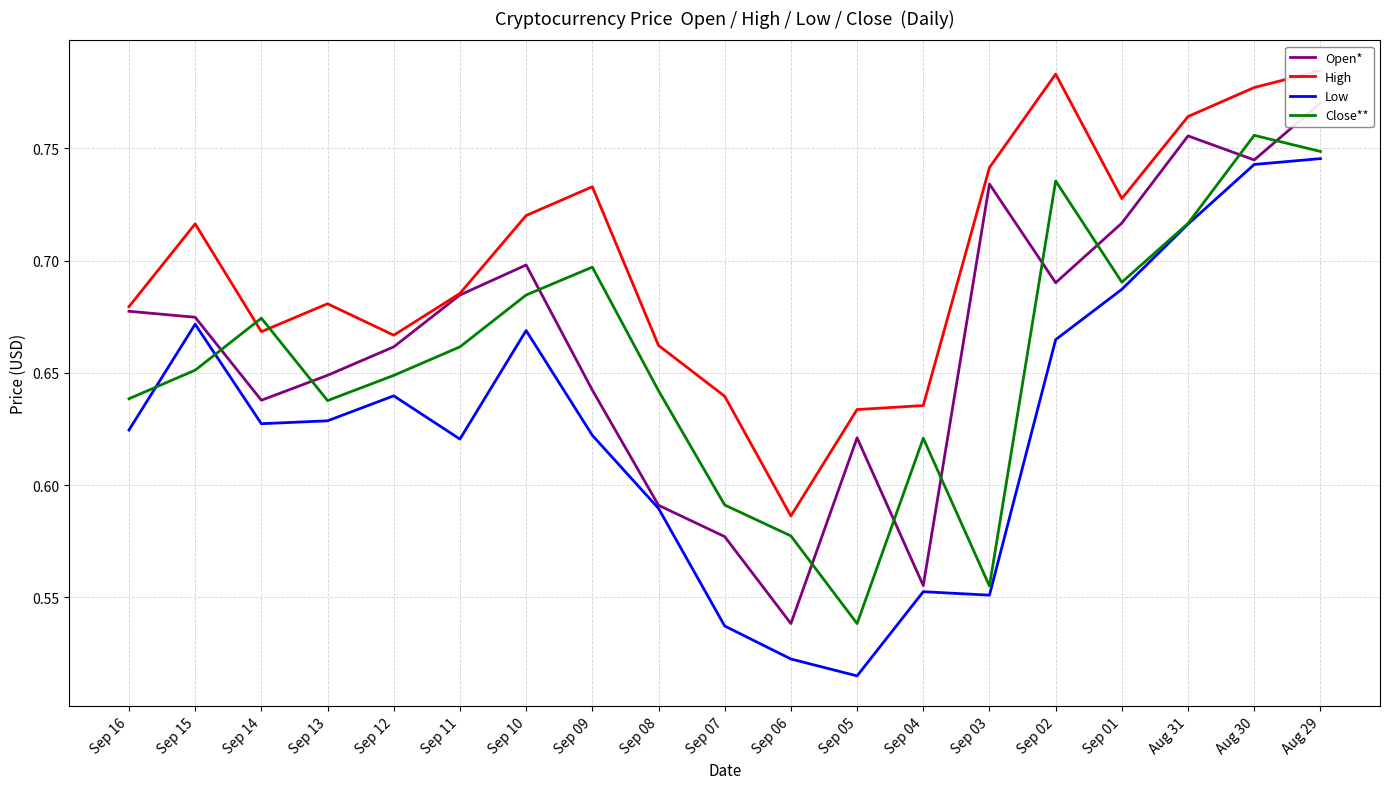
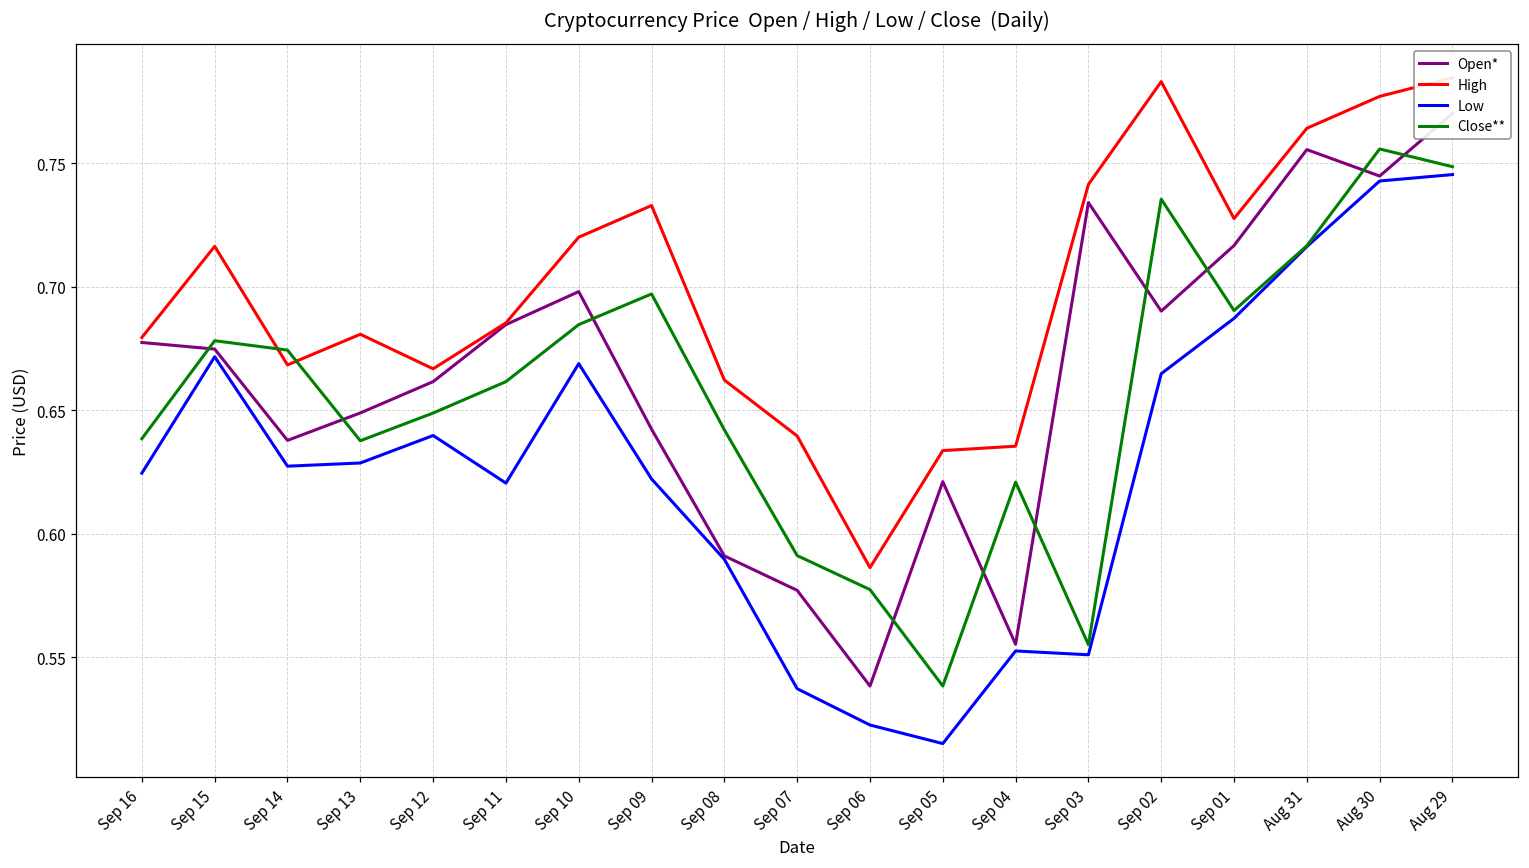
  {
    "Open*": {
      "Sep 16": 0.677,
      "Sep 15": 0.675,
      "Sep 14": 0.638,
      "Sep 13": 0.649,
      "Sep 12": 0.662,
      "Sep 10": 0.698,
      "Sep 09": 0.642,
      "Sep 08": 0.591,
      "Sep 07": 0.577,
      "Sep 06": 0.538,
      "Sep 05": 0.621,
      "Sep 04": 0.555,
      "Sep 03": 0.734,
      "Sep 02": 0.690,
      "Sep 01": 0.717,
      "Aug 31": 0.756,
      "Aug 30": 0.745
    },
    "High": {
      "Sep 16": 0.679,
      "Sep 15": 0.716,
      "Sep 14": 0.668,
      "Sep 13": 0.681,
      "Sep 12": 0.667,
      "Sep 10": 0.720,
      "Sep 09": 0.733,
      "Sep 08": 0.662,
      "Sep 07": 0.640,
      "Sep 06": 0.586,
      "Sep 05": 0.634,
      "Sep 04": 0.635,
      "Sep 03": 0.741,
      "Sep 02": 0.783,
      "Sep 01": 0.728,
      "Aug 31": 0.764,
      "Aug 30": 0.777
    },
    "Low": {
      "Sep 16": 0.625,
      "Sep 15": 0.672,
      "Sep 14": 0.627,
      "Sep 13": 0.629,
      "Sep 12": 0.640,
      "Sep 11": 0.620,
      "Sep 10": 0.669,
      "Sep 09": 0.622,
      "Sep 08": 0.590,
      "Sep 07": 0.537,
      "Sep 06": 0.523,
      "Sep 05": 0.515,
      "Sep 04": 0.553,
      "Sep 03": 0.551,
      "Sep 02": 0.665,
      "Sep 01": 0.687,
      "Aug 30": 0.743,
      "Aug 29": 0.745
    },
    "Close**": {
      "Sep 16": 0.638,
-     "Sep 15": 0.651,
+     "Sep 15": 0.678,
      "Sep 14": 0.674,
      "Sep 13": 0.638,
      "Sep 12": 0.649,
      "Sep 11": 0.662,
      "Sep 10": 0.685,
      "Sep 09": 0.697,
      "Sep 08": 0.642,
      "Sep 07": 0.591,
      "Sep 06": 0.577,
      "Sep 05": 0.538,
      "Sep 04": 0.621,
      "Sep 03": 0.555,
      "Sep 02": 0.735,
      "Sep 01": 0.690,
      "Aug 30": 0.756,
      "Aug 29": 0.749
    }
  }
